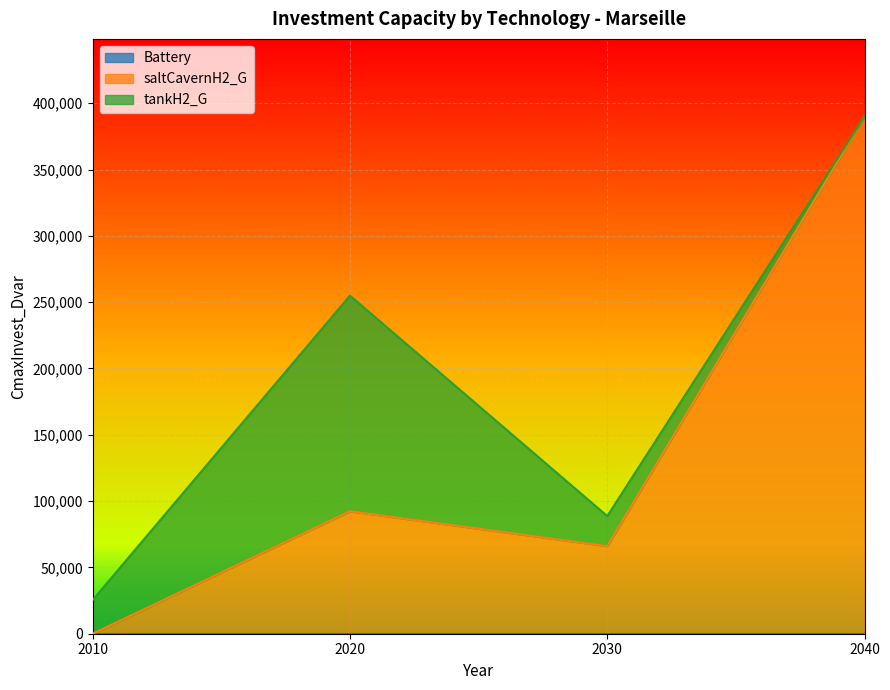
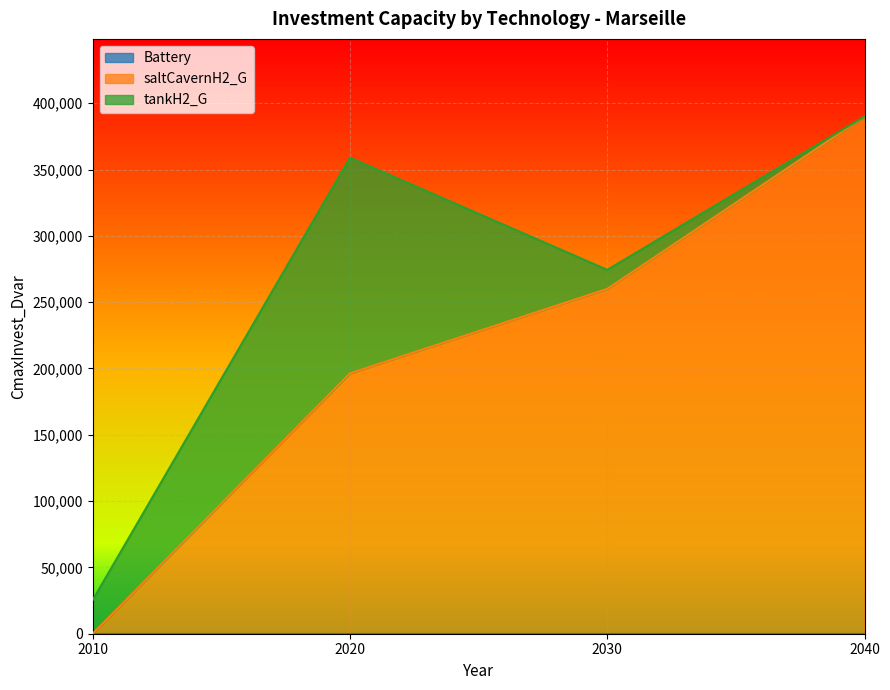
  {
    "Battery": {
      "2020": "0",
      "2030": "0",
      "2040": "0"
    },
    "saltCavernH2_G": {
-     "2020": "92,000",
-     "2030": "66,000"
+     "2020": "196,000",
+     "2030": "260,000"
    },
    "tankH2_G": {
      "2010": "25,000",
      "2020": "163,000",
-     "2030": "23,000"
+     "2030": "14,000"
    }
  }
